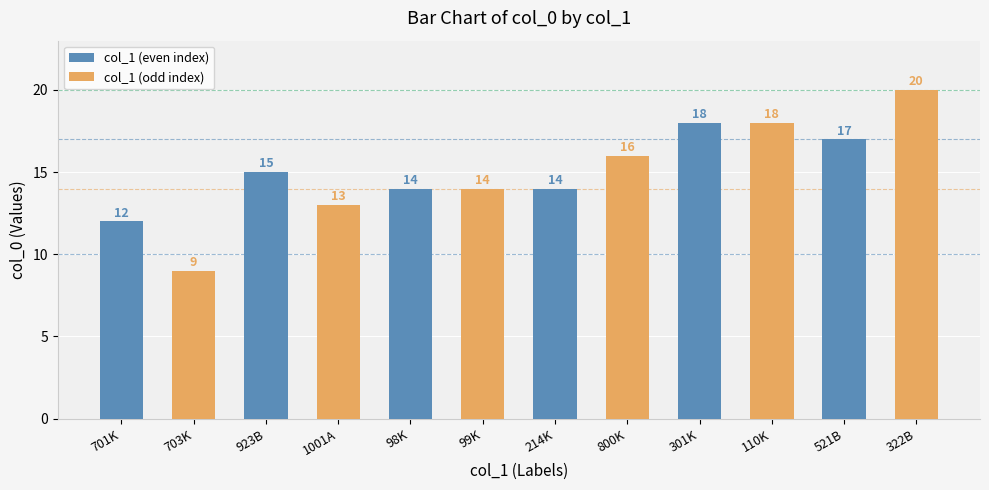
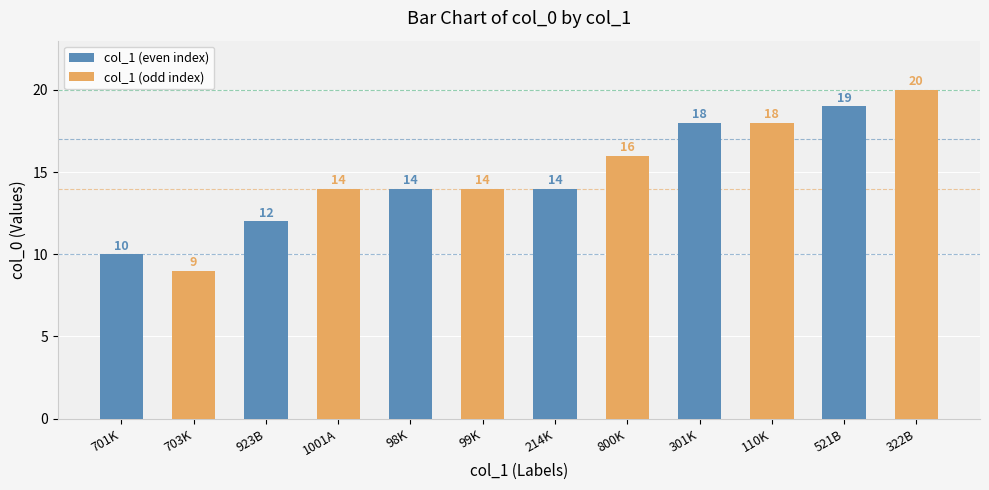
  {
    "col_1 (even index)": {
-     "701K": 12,
-     "923B": 15,
+     "701K": 10,
+     "923B": 12,
      "98K": 14,
      "214K": 14,
      "301K": 18,
-     "521B": 17
+     "521B": 19
    },
    "col_1 (odd index)": {
      "703K": 9,
-     "1001A": 13,
+     "1001A": 14,
      "99K": 14,
      "800K": 16,
      "110K": 18,
      "322B": 20
    }
  }
